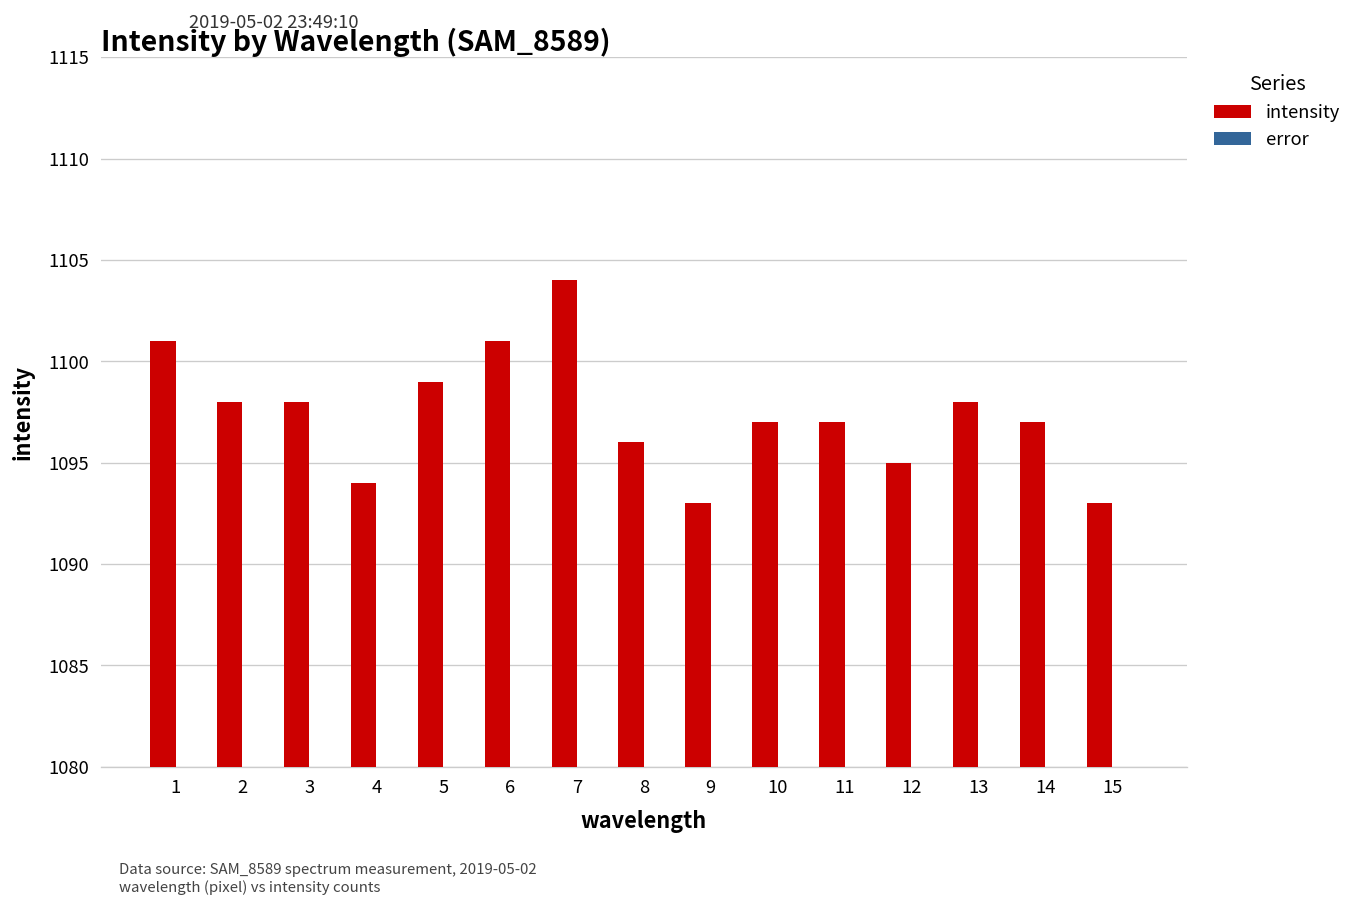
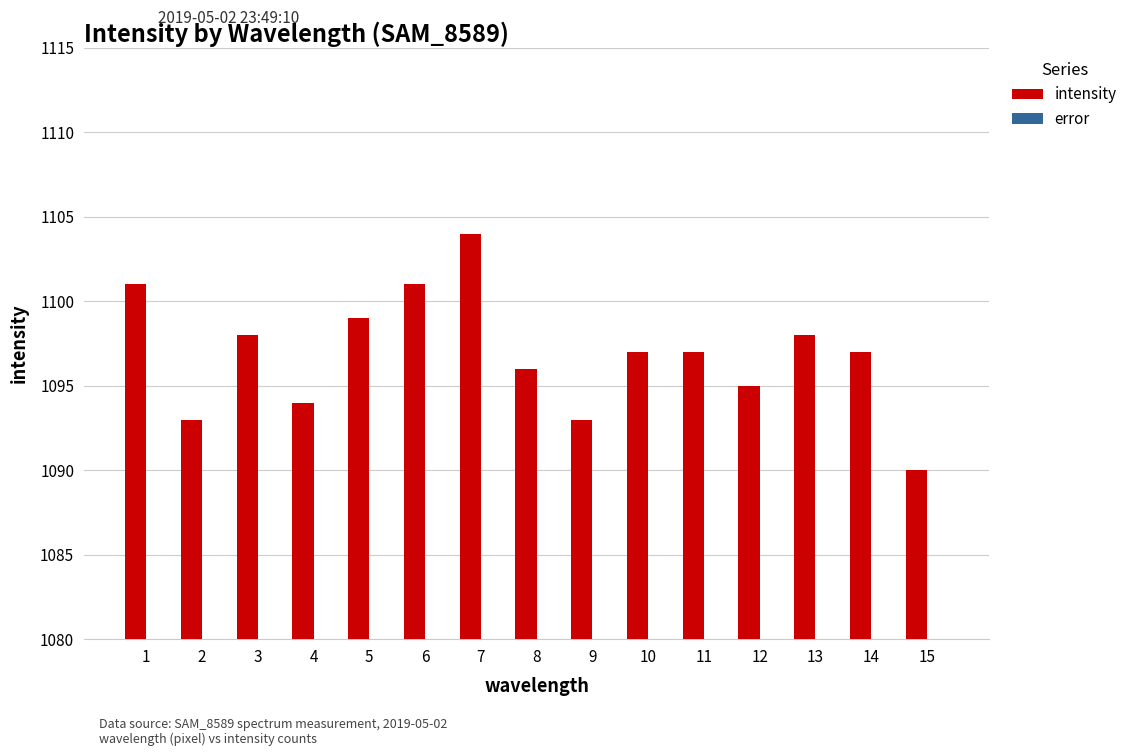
  {
    "intensity": {
      "1": 1101,
-     "2": 1098,
+     "2": 1093,
      "3": 1098,
      "4": 1094,
      "5": 1099,
      "6": 1101,
      "7": 1104,
      "8": 1096,
      "9": 1093,
      "10": 1097,
      "11": 1097,
      "12": 1095,
      "13": 1098,
      "14": 1097,
-     "15": 1093
+     "15": 1090
    }
  }
